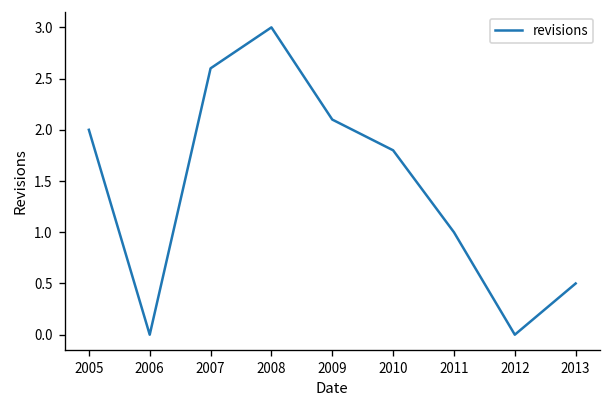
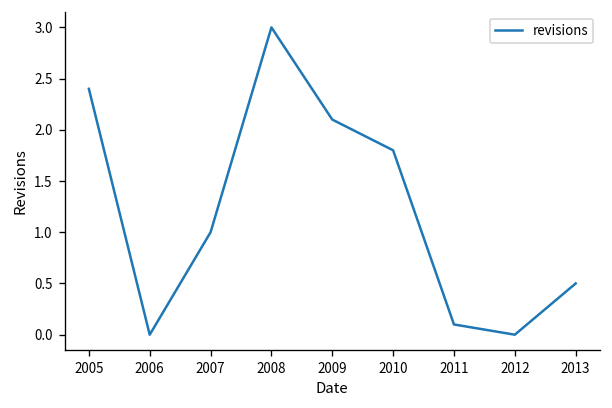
  {
-   "2005": 2.0,
+   "2005": 2.4,
    "2006": 0.0,
-   "2007": 2.6,
+   "2007": 1.0,
    "2008": 3.0,
    "2009": 2.1,
    "2010": 1.8,
-   "2011": 1.0,
+   "2011": 0.1,
    "2012": 0.0,
    "2013": 0.5
  }
